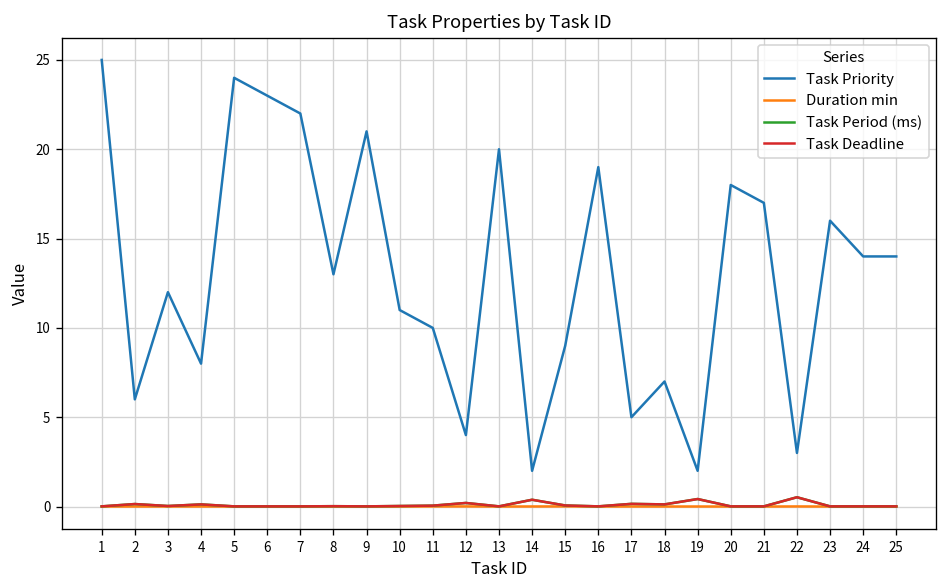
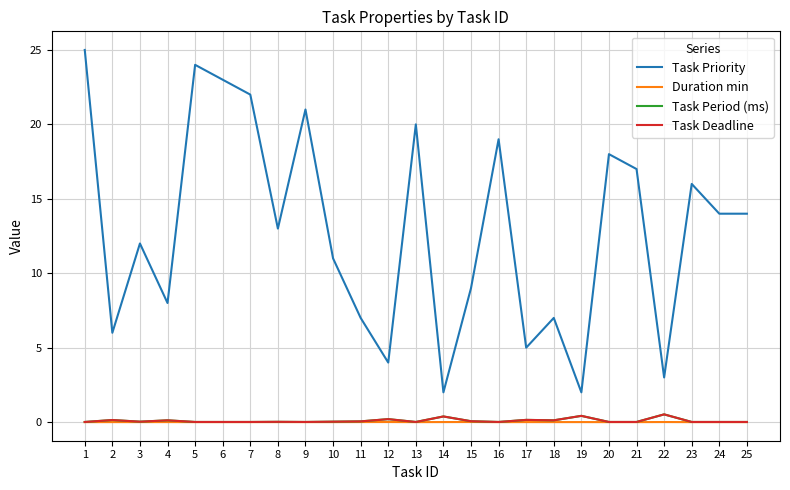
  {
    "Task Priority": {
      "1": 25,
      "2": 6,
      "3": 12,
      "4": 8,
      "5": 24,
      "6": 23,
      "7": 22,
      "8": 13,
      "9": 21,
      "10": 11,
-     "11": 10,
+     "11": 7,
      "12": 4,
      "13": 20,
      "14": 2,
      "15": 9,
      "16": 19,
      "17": 5,
      "18": 7,
      "19": 2,
      "20": 18,
      "21": 17,
      "22": 3,
      "23": 16,
      "24": 14,
      "25": 14
    },
    "Duration min": {
      "12": 0,
      "14": 0,
      "19": 0,
      "22": 0
    },
    "Task Deadline": {
      "12": 0.2,
      "14": 0.4,
      "19": 0.4,
      "22": 0.5
    }
  }
